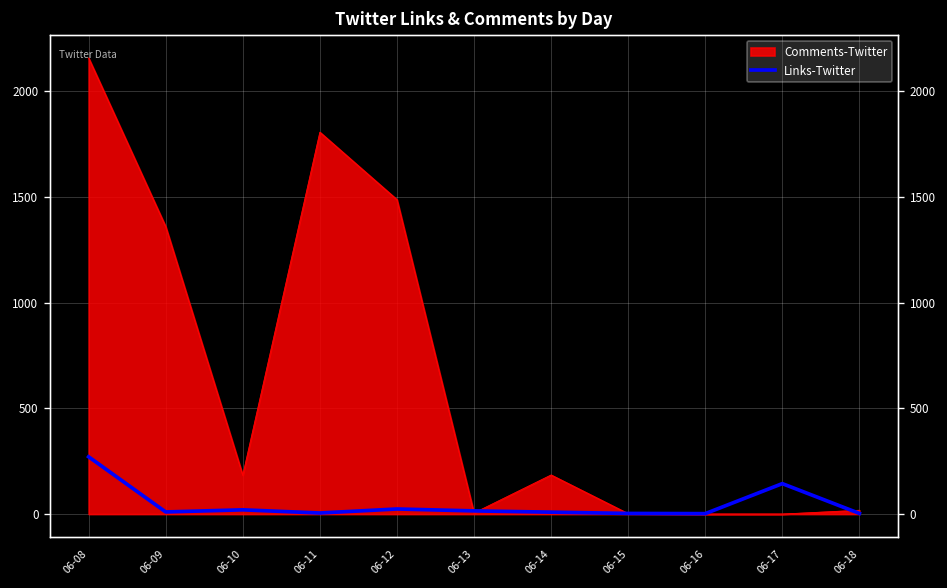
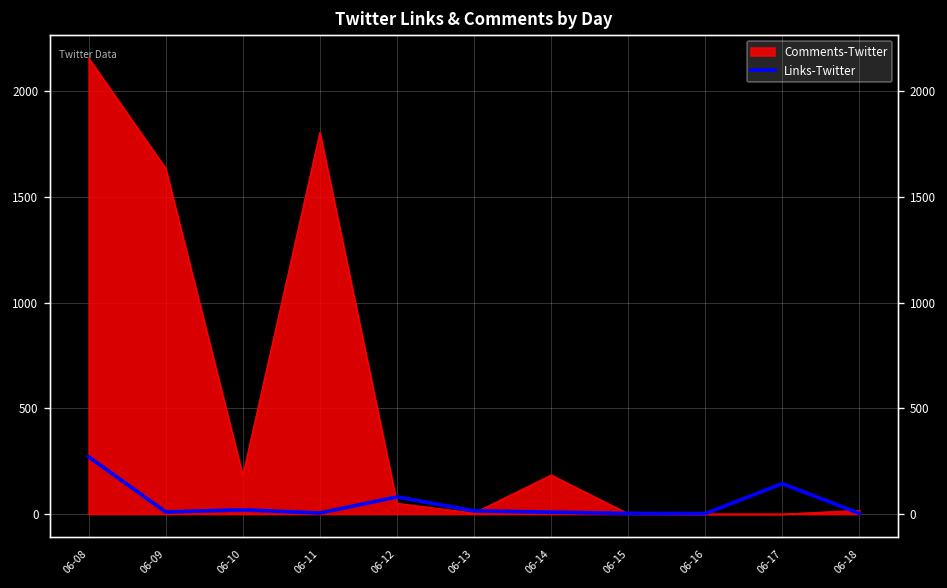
  {
    "Comments-Twitter": {
      "06-08": 2160,
-     "06-09": 1360,
+     "06-09": 1640,
      "06-10": 180,
      "06-11": 1810,
-     "06-12": 1490,
+     "06-12": 50,
      "06-14": 190,
      "06-17": 0,
      "06-18": 20
    },
    "Links-Twitter": {
      "06-08": 270,
      "06-09": 10,
      "06-10": 20,
      "06-11": 10,
-     "06-12": 20,
+     "06-12": 80,
      "06-14": 10,
      "06-17": 140,
      "06-18": 0
    }
  }
